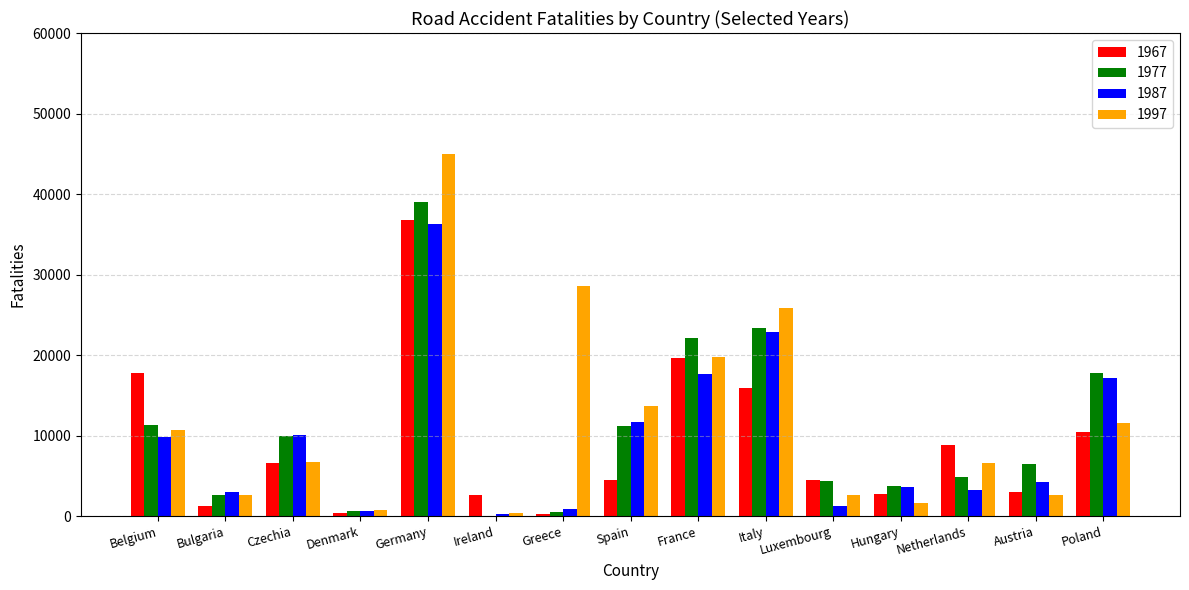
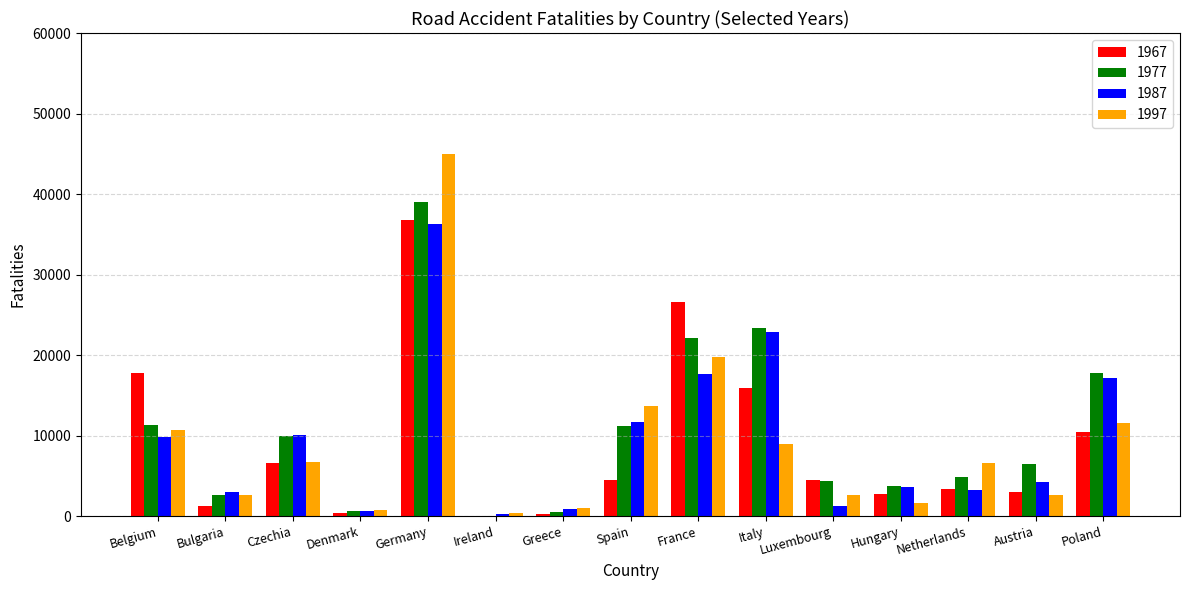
  {
    "1967": {
      "Belgium": 18000,
      "Bulgaria": 1000,
      "Czechia": 7000,
      "Denmark": 0,
      "Germany": 37000,
-     "Ireland": 3000,
+     "Ireland": 0,
      "Spain": 5000,
-     "France": 20000,
+     "France": 27000,
      "Italy": 16000,
      "Luxembourg": 4000,
      "Hungary": 3000,
-     "Netherlands": 9000,
+     "Netherlands": 3000,
      "Austria": 3000,
      "Poland": 10000
    },
    "1977": {
      "Belgium": 11000,
      "Bulgaria": 3000,
      "Czechia": 10000,
      "Denmark": 1000,
      "Germany": 39000,
      "Greece": 1000,
      "Spain": 11000,
      "France": 22000,
      "Italy": 23000,
      "Luxembourg": 4000,
      "Hungary": 4000,
      "Netherlands": 5000,
      "Austria": 6000,
      "Poland": 18000
    },
    "1987": {
      "Belgium": 10000,
      "Bulgaria": 3000,
      "Czechia": 10000,
      "Denmark": 1000,
      "Germany": 36000,
      "Greece": 1000,
      "Spain": 12000,
      "France": 18000,
      "Italy": 23000,
      "Luxembourg": 1000,
      "Hungary": 4000,
      "Netherlands": 3000,
      "Austria": 4000,
      "Poland": 17000
    },
    "1997": {
      "Belgium": 11000,
      "Bulgaria": 3000,
      "Czechia": 7000,
      "Denmark": 1000,
      "Germany": 45000,
      "Ireland": 0,
-     "Greece": 29000,
+     "Greece": 1000,
      "Spain": 14000,
      "France": 20000,
-     "Italy": 26000,
+     "Italy": 9000,
      "Luxembourg": 3000,
      "Hungary": 2000,
      "Netherlands": 7000,
      "Austria": 3000,
      "Poland": 12000
    }
  }
